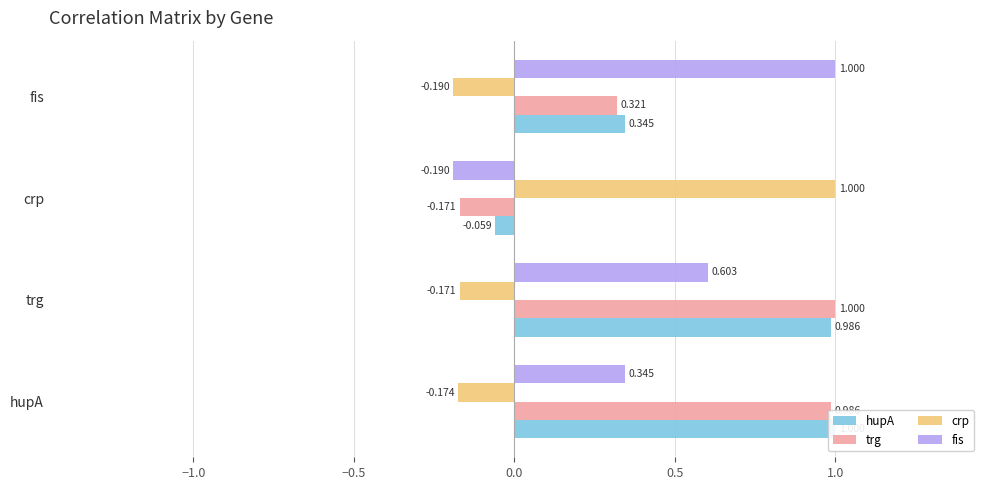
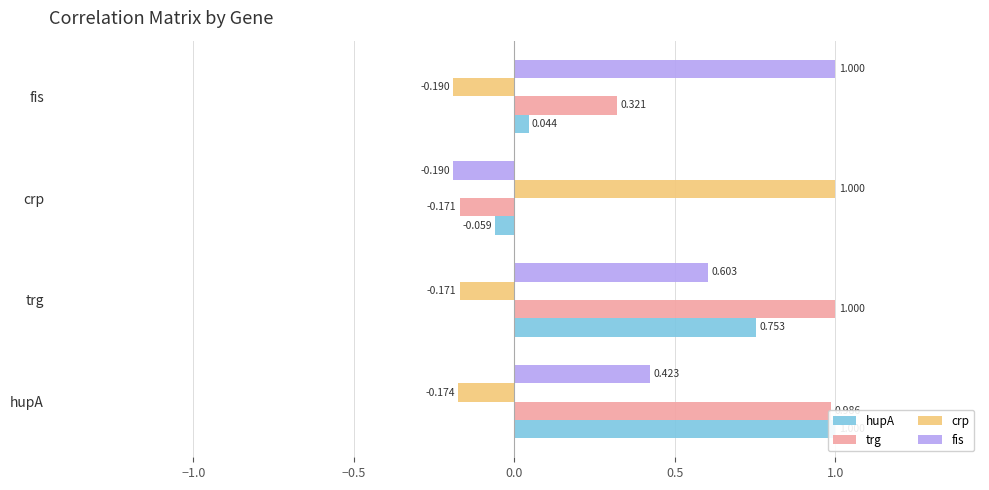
  {
    "hupA": {
-     "fis": 0.345,
+     "fis": 0.044,
      "crp": -0.059,
-     "trg": 0.986
+     "trg": 0.753
    },
    "fis": {
      "fis": 1.000,
      "crp": -0.190,
      "trg": 0.603,
-     "hupA": 0.345
+     "hupA": 0.423
    }
  }
